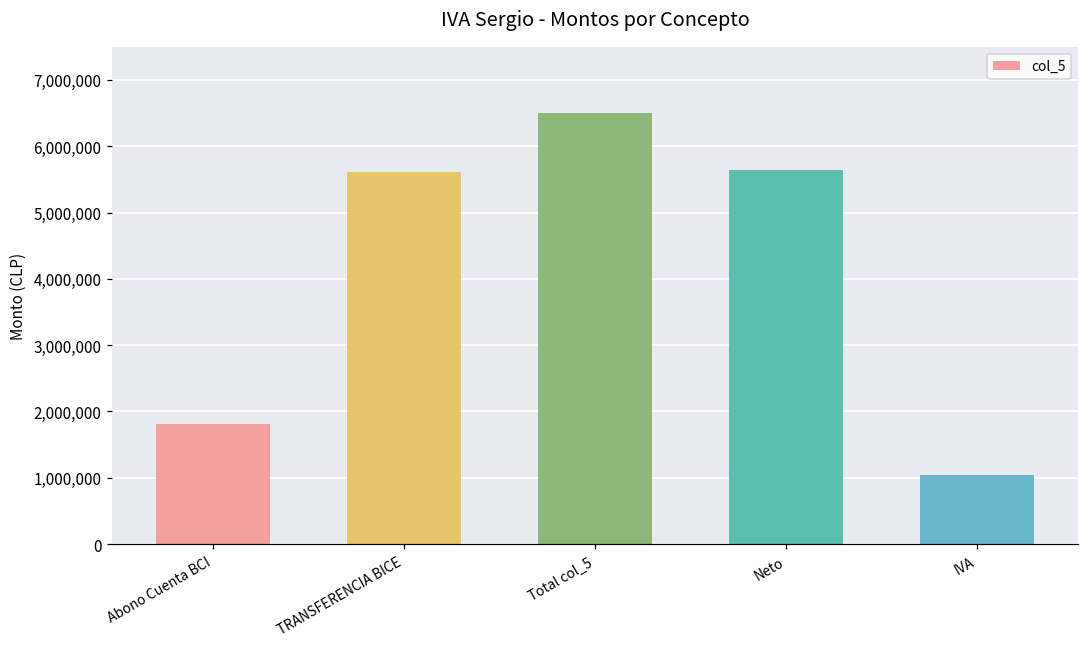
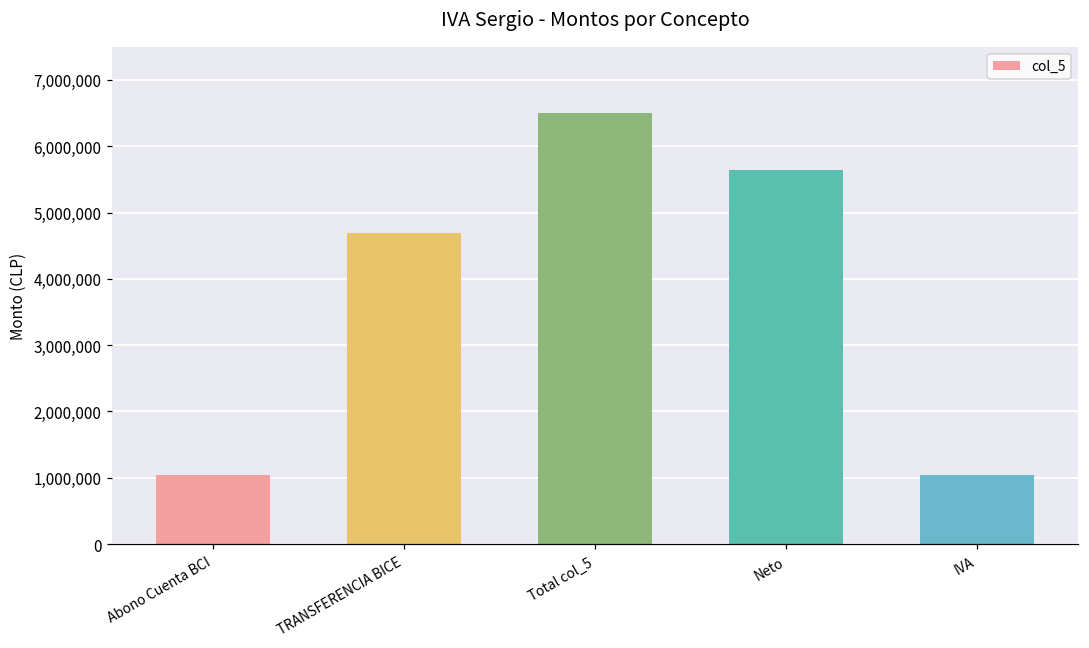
  {
-   "Abono Cuenta BCI": "1,800,000",
-   "TRANSFERENCIA BICE": "5,600,000",
+   "Abono Cuenta BCI": "1,000,000",
+   "TRANSFERENCIA BICE": "4,700,000",
    "Total col_5": "6,500,000",
    "Neto": "5,600,000",
    "IVA": "1,000,000"
  }
